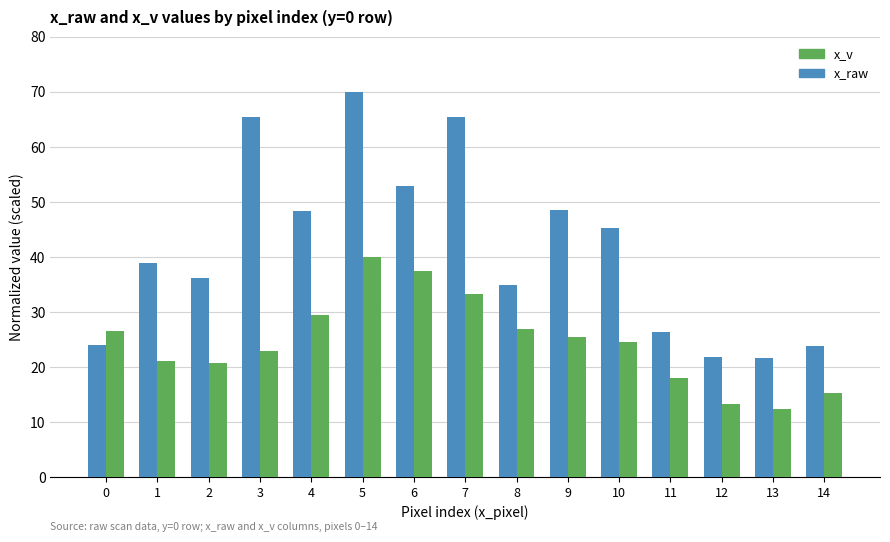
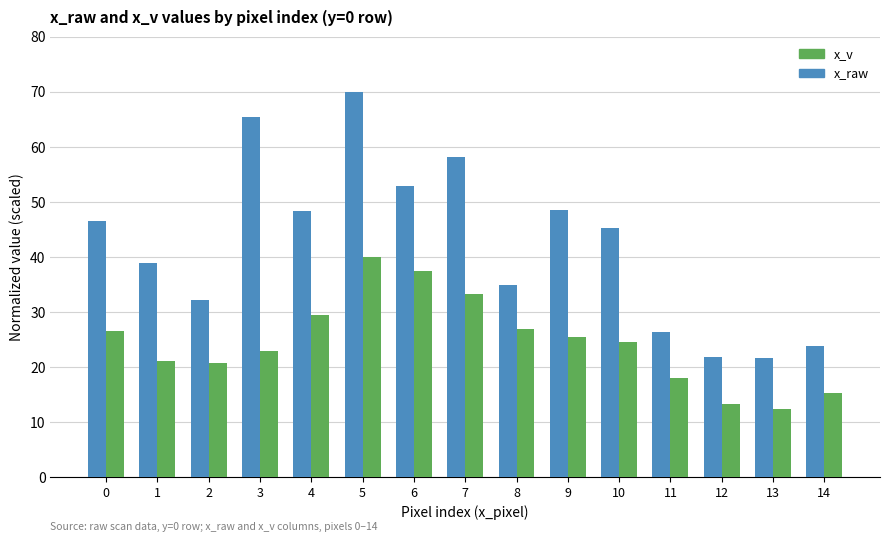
  {
    "x_raw": {
-     "0": 24,
+     "0": 47,
      "1": 39,
-     "2": 36,
+     "2": 32,
      "3": 66,
      "4": 48,
      "5": 70,
      "6": 53,
-     "7": 66,
+     "7": 58,
      "8": 35,
      "9": 49,
      "10": 45,
      "11": 26,
      "12": 22,
      "13": 22,
      "14": 24
    },
    "x_v": {
      "0": 27,
      "1": 21,
      "2": 21,
      "3": 23,
      "4": 29,
      "5": 40,
      "6": 38,
      "7": 33,
      "8": 27,
      "9": 25,
      "10": 24,
      "11": 18,
      "12": 13,
      "13": 12,
      "14": 15
    }
  }
